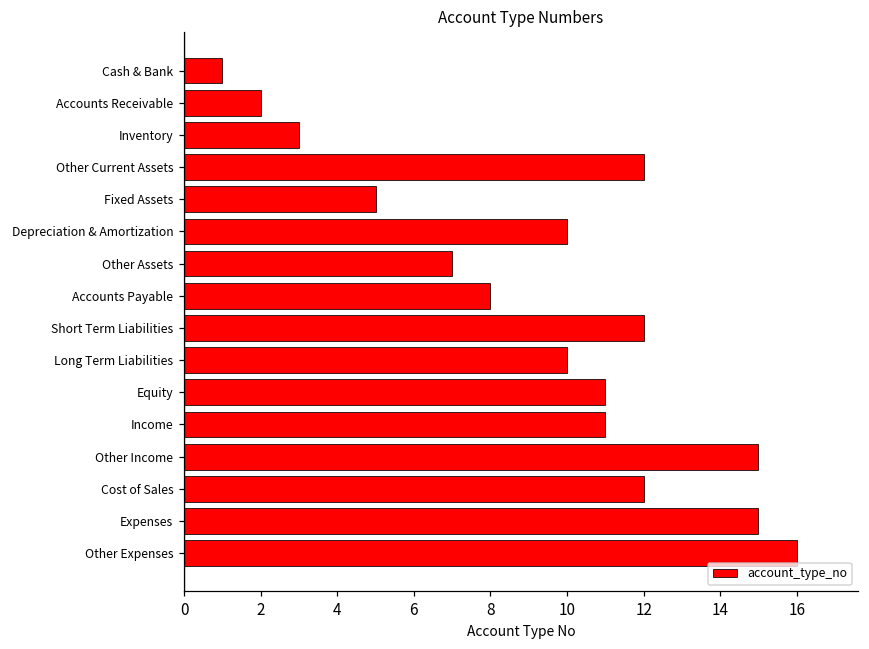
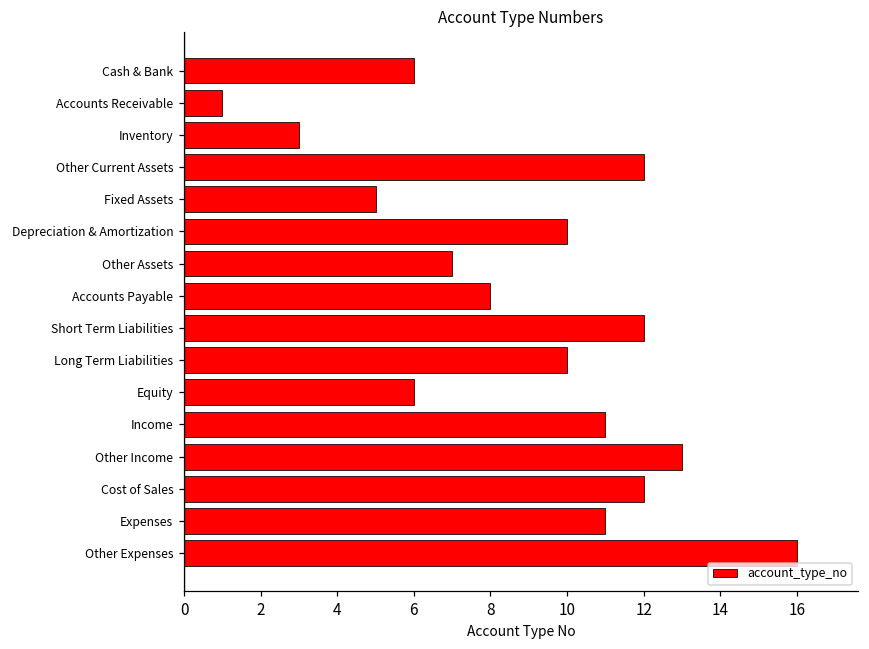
  {
-   "Cash & Bank": 1,
-   "Accounts Receivable": 2,
+   "Cash & Bank": 6,
+   "Accounts Receivable": 1,
    "Inventory": 3,
    "Other Current Assets": 12,
    "Fixed Assets": 5,
    "Depreciation & Amortization": 10,
    "Other Assets": 7,
    "Accounts Payable": 8,
    "Short Term Liabilities": 12,
    "Long Term Liabilities": 10,
-   "Equity": 11,
+   "Equity": 6,
    "Income": 11,
-   "Other Income": 15,
+   "Other Income": 13,
    "Cost of Sales": 12,
-   "Expenses": 15,
+   "Expenses": 11,
    "Other Expenses": 16
  }
